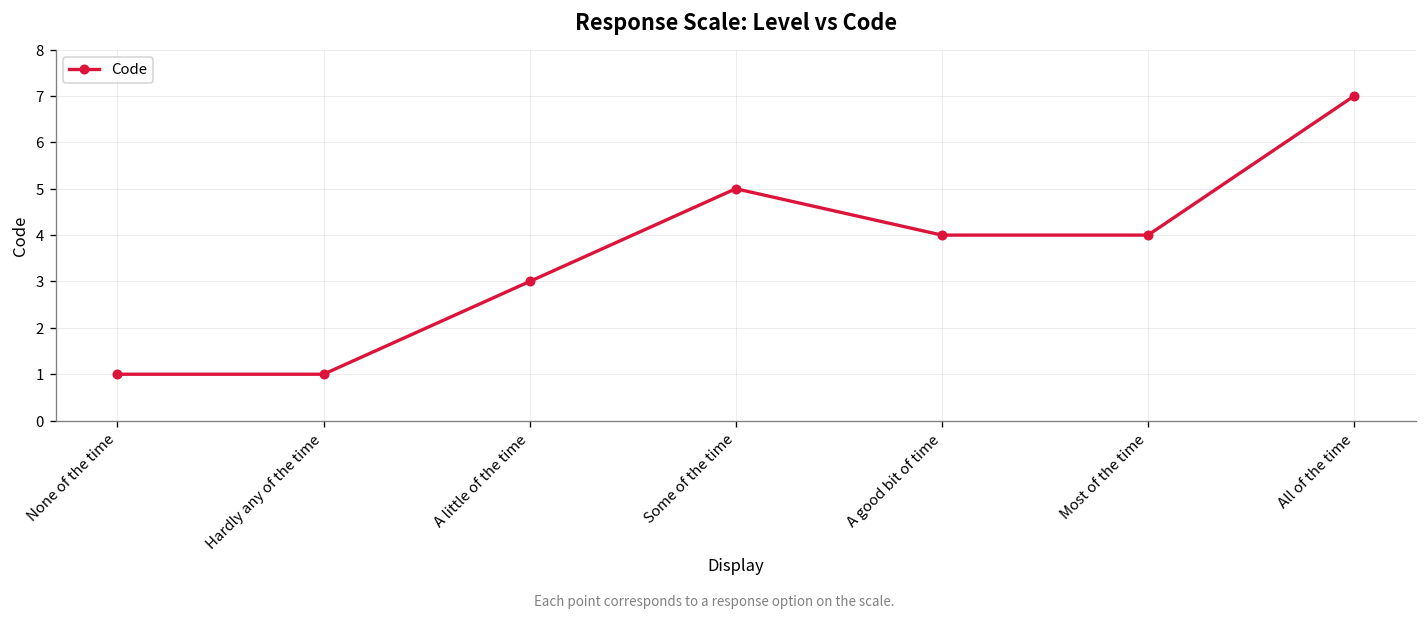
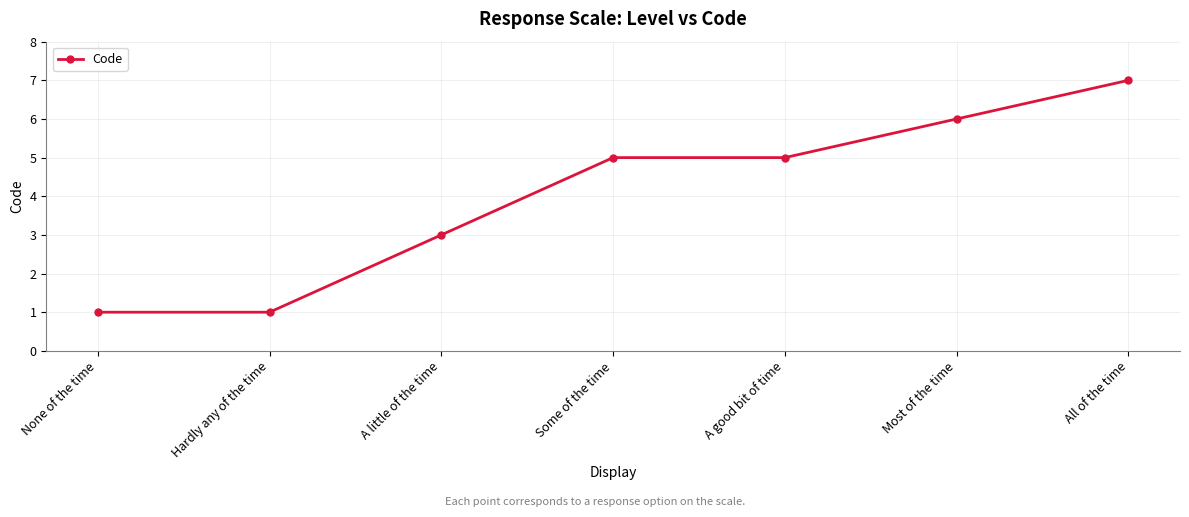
  {
    "None of the time": 1,
    "Hardly any of the time": 1,
    "A little of the time": 3,
    "Some of the time": 5,
-   "A good bit of time": 4,
-   "Most of the time": 4,
+   "A good bit of time": 5,
+   "Most of the time": 6,
    "All of the time": 7
  }
